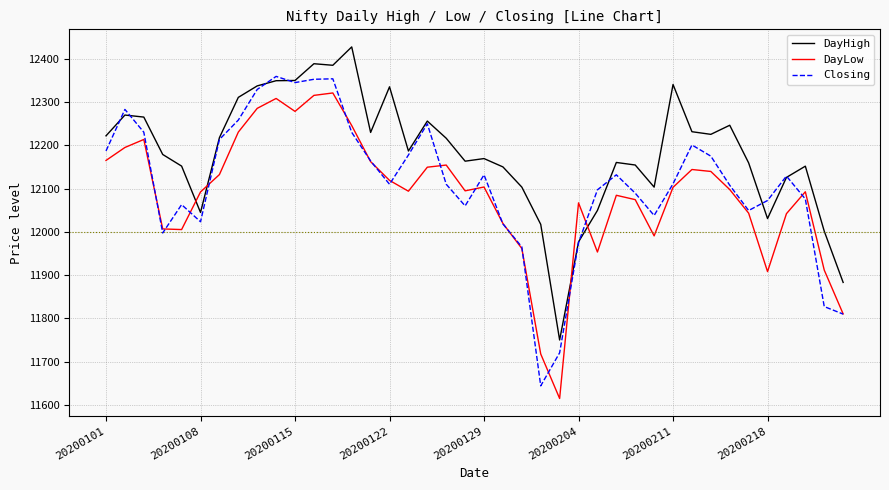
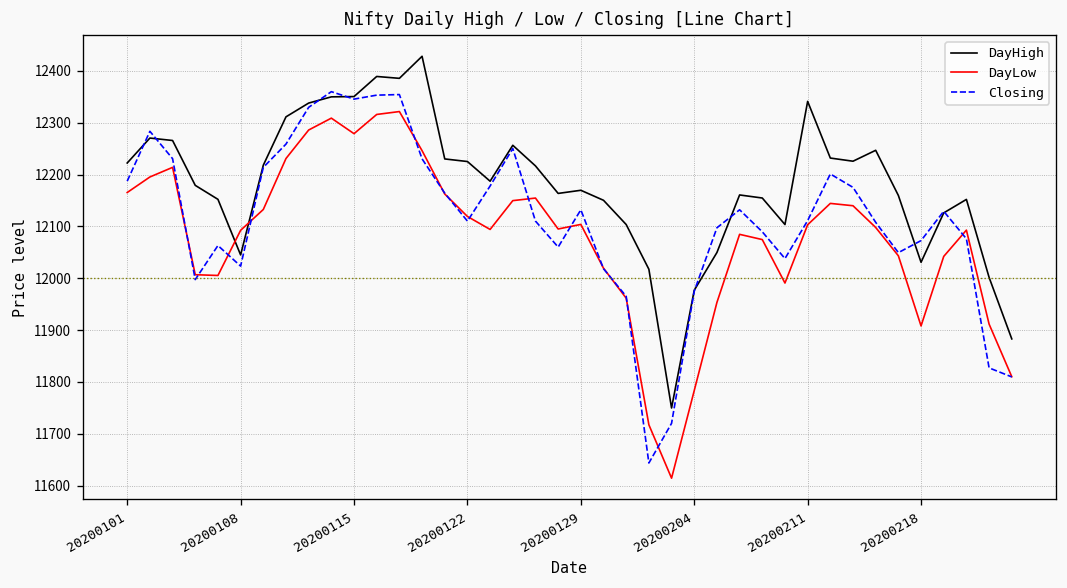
  {
    "DayHigh": {
      "20200101": 12220,
      "20200108": 12040,
-     "20200122": 12340,
+     "20200122": 12230,
      "20200129": 12170,
      "20200211": 12340,
      "20200218": 12030
    },
    "DayLow": {
      "20200101": 12170,
      "20200108": 12090,
      "20200115": 12280,
      "20200122": 12120,
      "20200129": 12100,
-     "20200204": 12070,
+     "20200204": 11780,
      "20200211": 12100,
      "20200218": 11910
    },
    "Closing": {
      "20200101": 12190,
      "20200108": 12020,
      "20200122": 12110,
      "20200129": 12130,
      "20200211": 12110,
      "20200218": 12070
    }
  }
